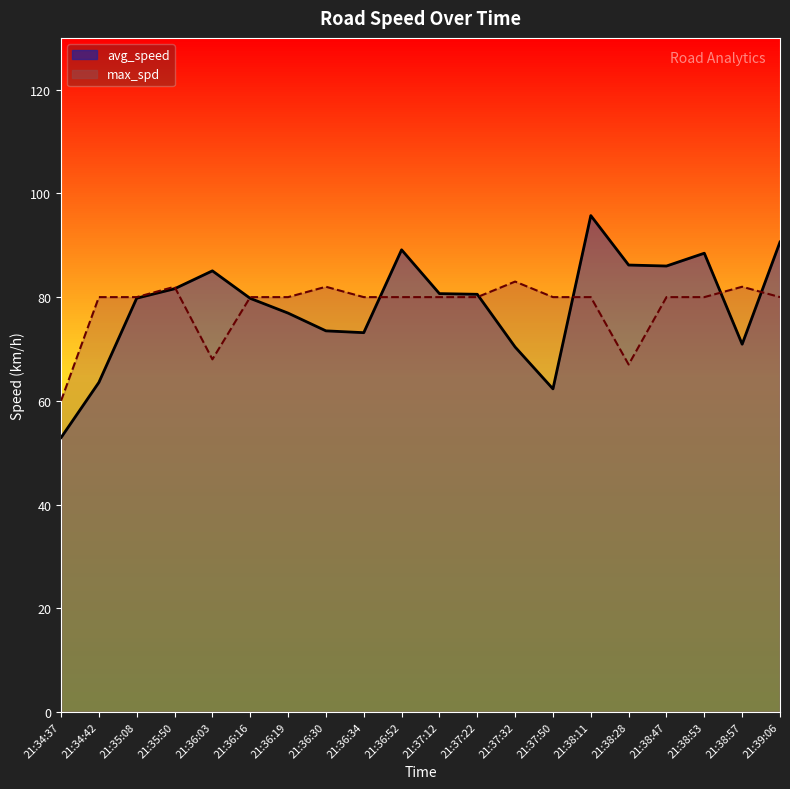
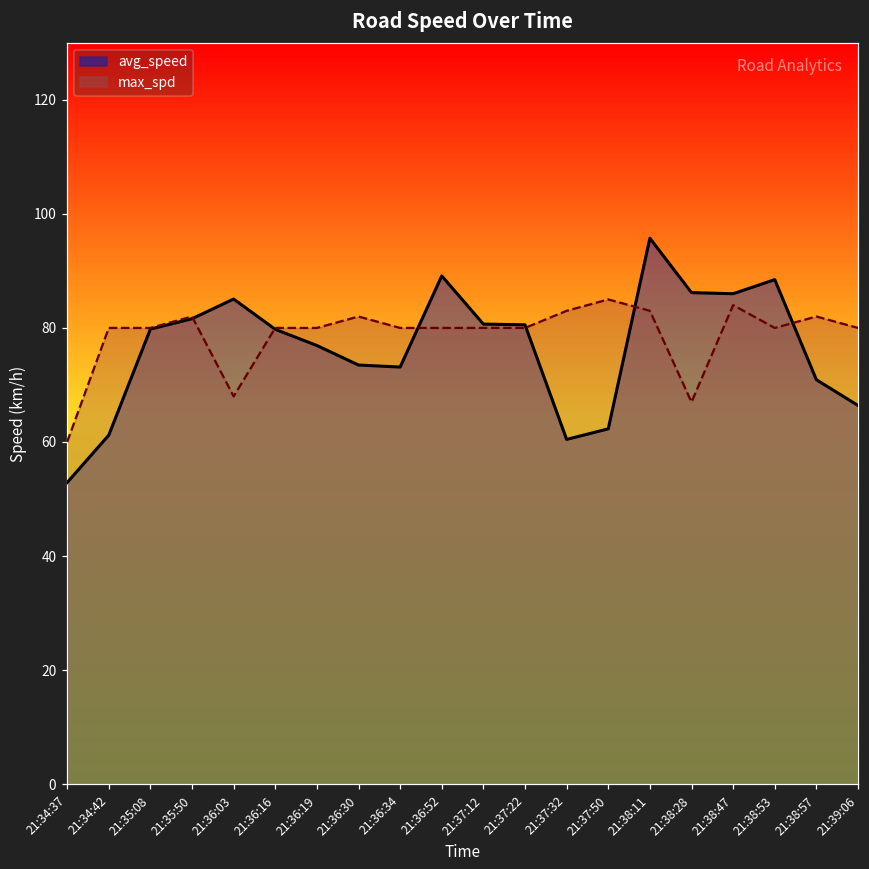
  {
    "avg_speed": {
      "21:34:37": 53,
-     "21:34:42": 64,
+     "21:34:42": 61,
      "21:36:03": 85,
      "21:36:19": 77,
      "21:36:30": 73,
      "21:36:34": 73,
      "21:36:52": 89,
      "21:37:12": 81,
      "21:37:22": 81,
-     "21:37:32": 70,
+     "21:37:32": 60,
      "21:37:50": 62,
      "21:38:11": 96,
      "21:38:28": 86,
      "21:38:47": 86,
      "21:38:53": 88,
      "21:38:57": 71,
-     "21:39:06": 91
+     "21:39:06": 66
    },
    "max_spd": {
      "21:34:37": 60,
      "21:34:42": 80,
      "21:36:03": 68,
      "21:36:19": 80,
      "21:36:30": 82,
      "21:36:34": 80,
      "21:36:52": 80,
      "21:37:12": 80,
      "21:37:22": 80,
      "21:37:32": 83,
-     "21:37:50": 80,
-     "21:38:11": 80,
+     "21:37:50": 85,
+     "21:38:11": 83,
      "21:38:28": 67,
-     "21:38:47": 80,
+     "21:38:47": 84,
      "21:38:53": 80,
      "21:38:57": 82,
      "21:39:06": 80
    }
  }
